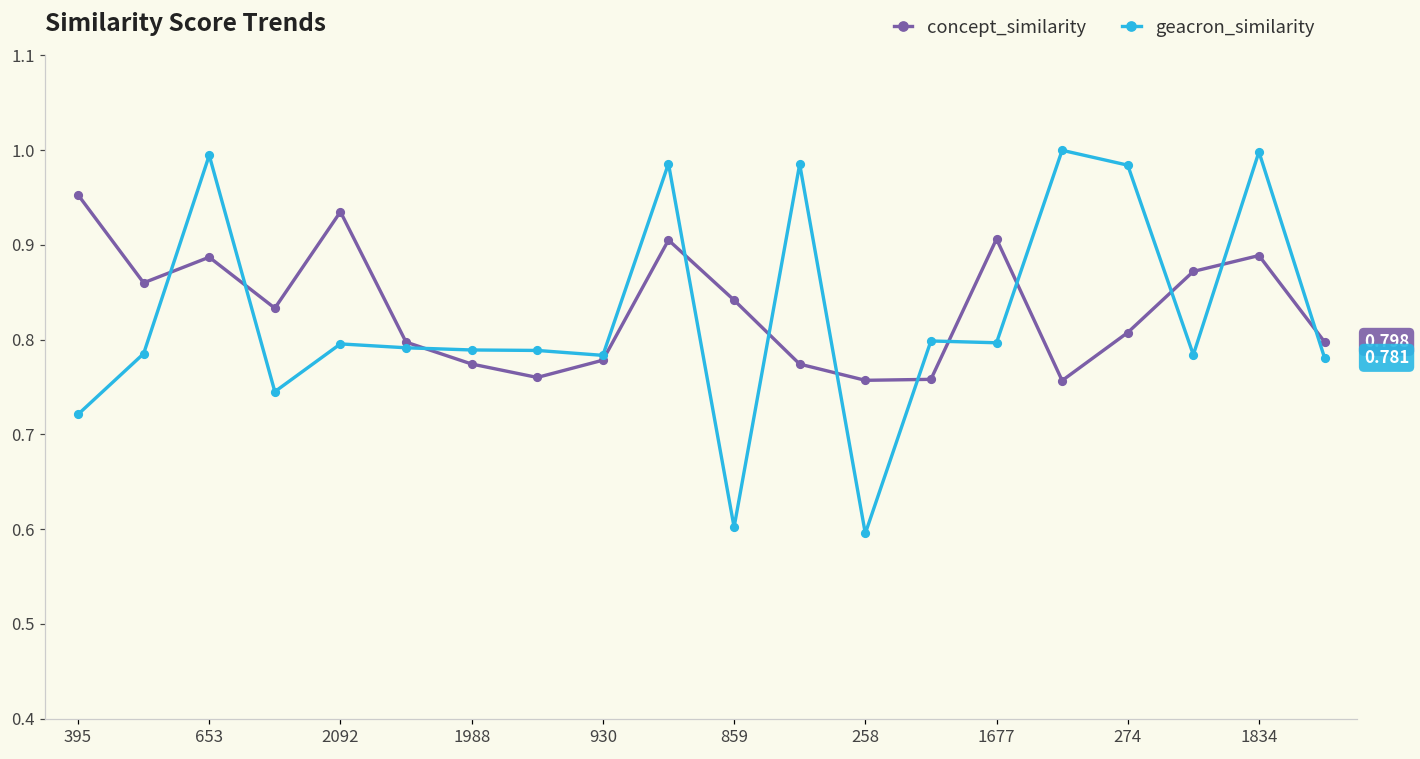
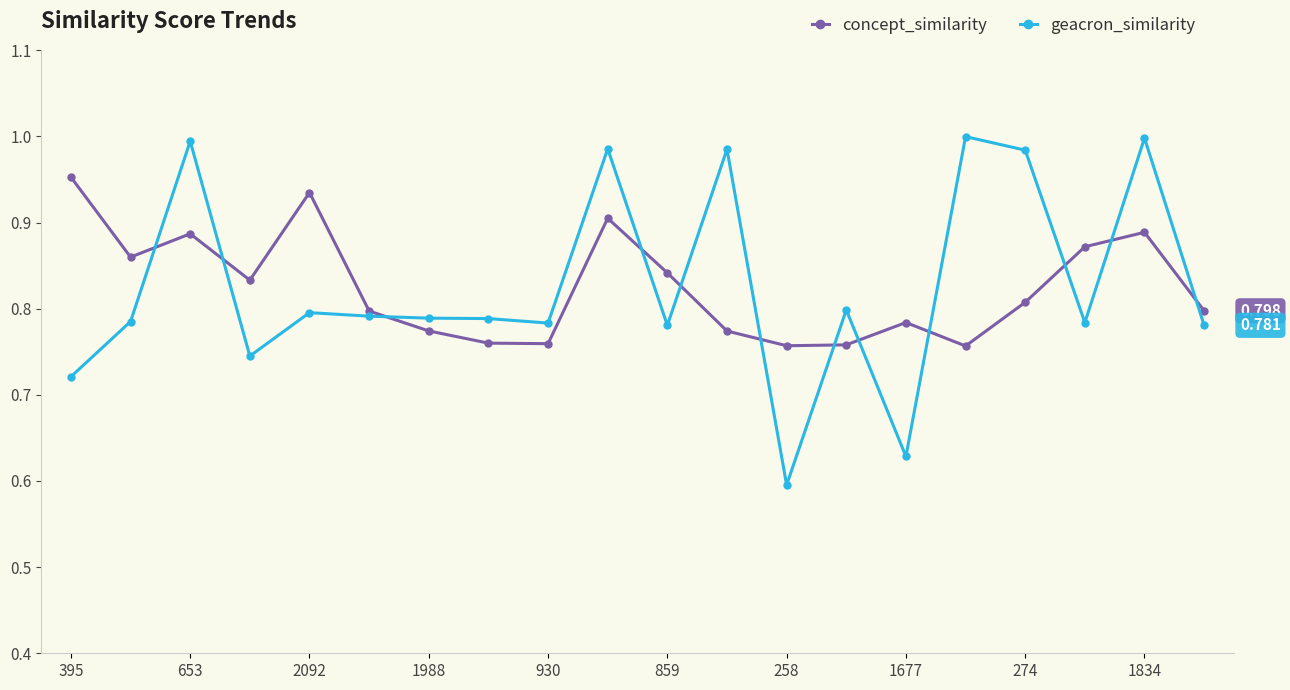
  {
    "concept_similarity": {
      "395": 0.95,
      "653": 0.89,
      "2092": 0.93,
      "1988": 0.77,
-     "930": 0.78,
+     "930": 0.76,
      "859": 0.84,
      "258": 0.76,
-     "1677": 0.91,
+     "1677": 0.78,
      "274": 0.81,
      "1834": 0.89
    },
    "geacron_similarity": {
      "395": 0.72,
      "653": 0.99,
      "2092": 0.80,
      "1988": 0.79,
      "930": 0.78,
-     "859": 0.60,
+     "859": 0.78,
      "258": 0.60,
-     "1677": 0.80,
+     "1677": 0.63,
      "274": 0.98,
      "1834": 1.00
    }
  }
